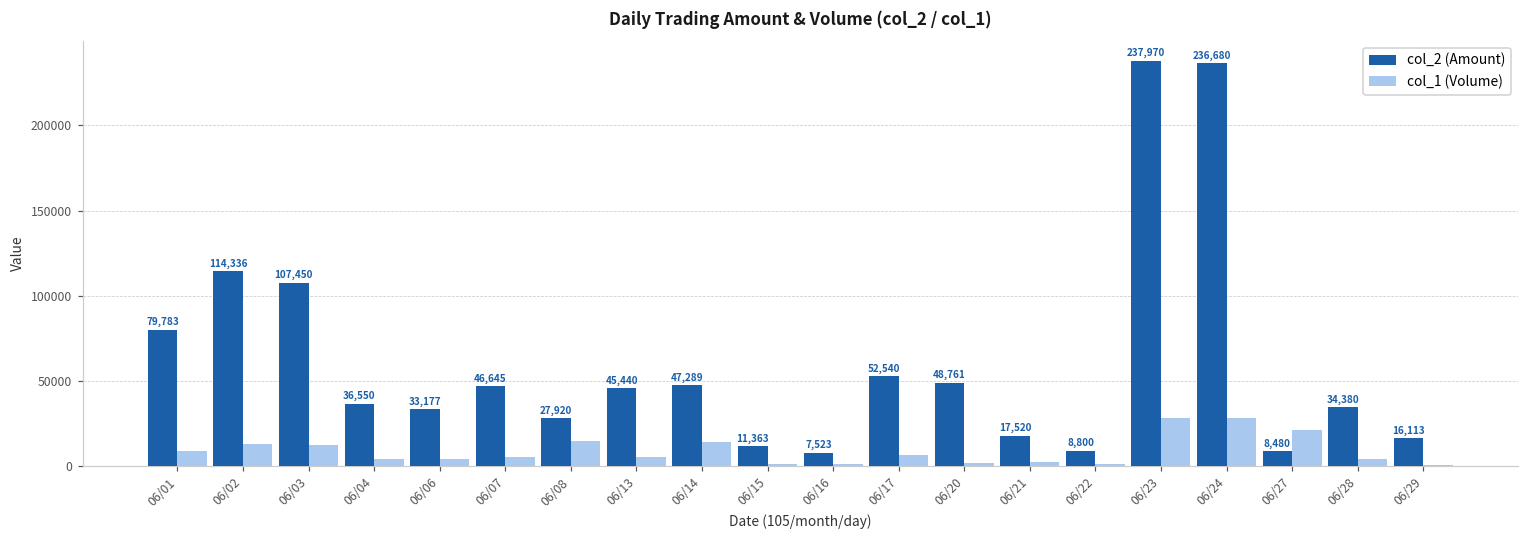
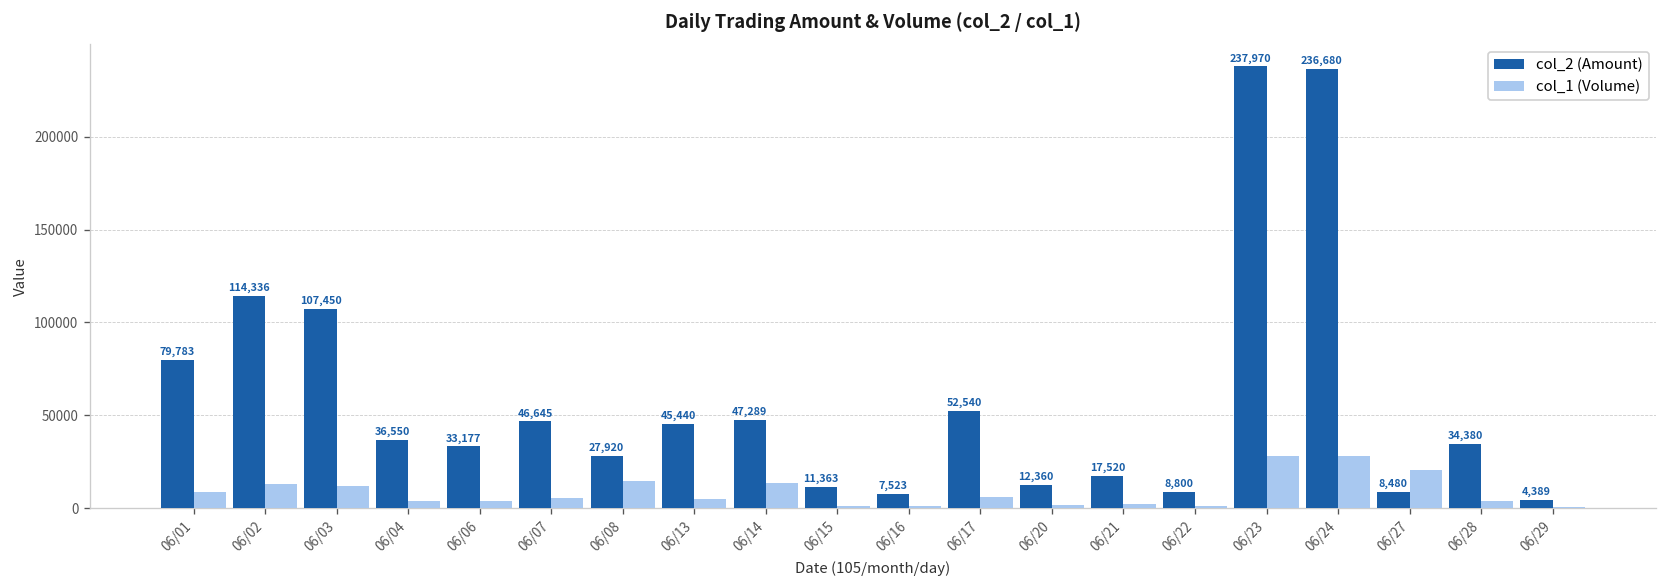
  {
    "col_2 (Amount)": {
      "06/01": "79,783",
      "06/02": "114,336",
      "06/03": "107,450",
      "06/04": "36,550",
      "06/06": "33,177",
      "06/07": "46,645",
      "06/08": "27,920",
      "06/13": "45,440",
      "06/14": "47,289",
      "06/15": "11,363",
      "06/16": "7,523",
      "06/17": "52,540",
-     "06/20": "48,761",
+     "06/20": "12,360",
      "06/21": "17,520",
      "06/22": "8,800",
      "06/23": "237,970",
      "06/24": "236,680",
      "06/27": "8,480",
      "06/28": "34,380",
-     "06/29": "16,113"
+     "06/29": "4,389"
    },
    "col_1 (Volume)": {
      "06/01": "9000",
      "06/02": "13000",
      "06/03": "12000",
      "06/04": "4000",
      "06/06": "4000",
      "06/07": "5000",
      "06/08": "15000",
      "06/13": "5000",
      "06/14": "14000",
      "06/17": "6000",
      "06/21": "2000",
      "06/23": "28000",
      "06/24": "28000",
      "06/27": "21000",
      "06/28": "4000"
    }
  }
